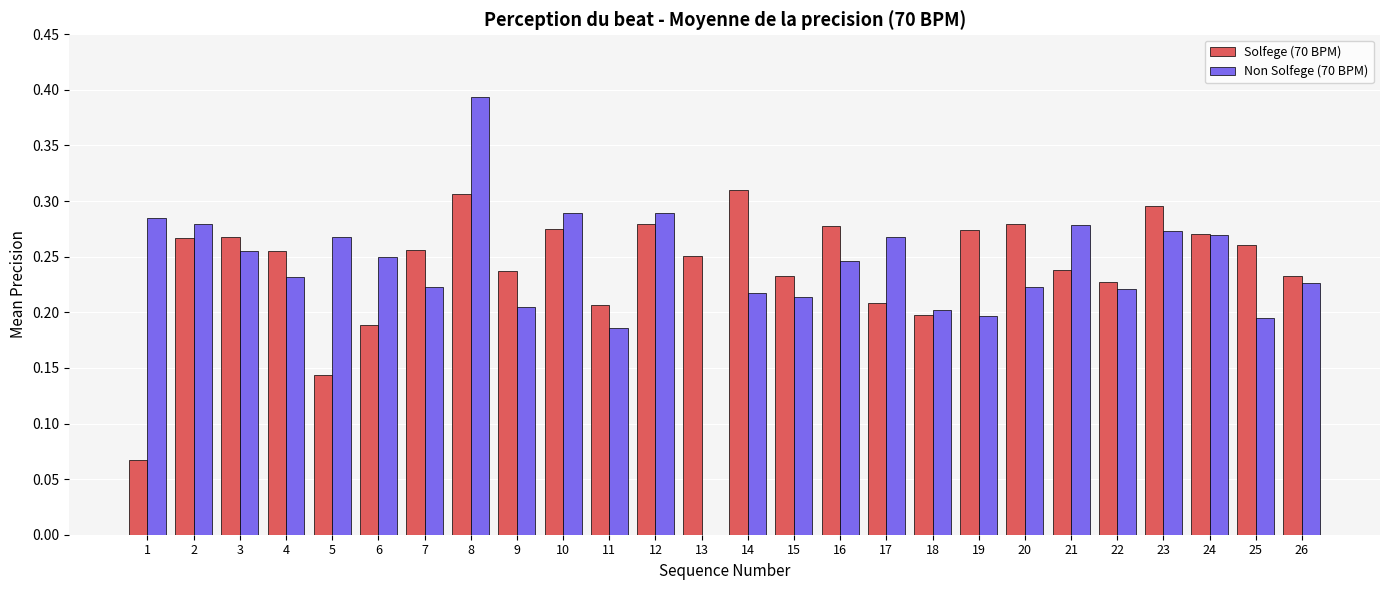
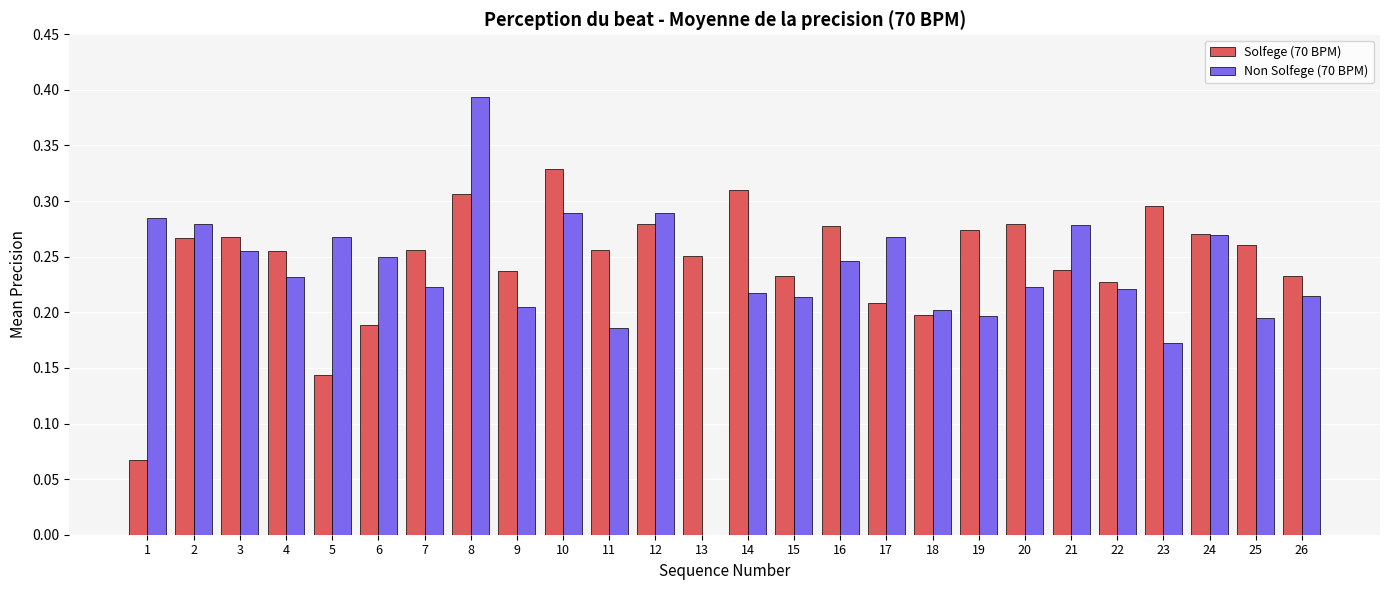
  {
    "Solfege (70 BPM)": {
      "1": 0.067,
      "2": 0.267,
      "3": 0.268,
      "4": 0.255,
      "5": 0.144,
      "6": 0.189,
      "7": 0.256,
      "8": 0.306,
      "9": 0.237,
-     "10": 0.275,
-     "11": 0.207,
+     "10": 0.329,
+     "11": 0.256,
      "12": 0.280,
      "13": 0.251,
      "14": 0.310,
      "15": 0.232,
      "16": 0.278,
      "17": 0.208,
      "18": 0.198,
      "19": 0.274,
      "20": 0.279,
      "21": 0.238,
      "22": 0.227,
      "23": 0.296,
      "24": 0.270,
      "25": 0.260,
      "26": 0.233
    },
    "Non Solfege (70 BPM)": {
      "1": 0.285,
      "2": 0.279,
      "3": 0.255,
      "4": 0.232,
      "5": 0.267,
      "6": 0.250,
      "7": 0.223,
      "8": 0.394,
      "9": 0.205,
      "10": 0.289,
      "11": 0.186,
      "12": 0.290,
      "13": 0.000,
      "14": 0.217,
      "15": 0.214,
      "16": 0.246,
      "17": 0.268,
      "18": 0.202,
      "19": 0.197,
      "20": 0.223,
      "21": 0.278,
      "22": 0.221,
-     "23": 0.273,
+     "23": 0.172,
      "24": 0.269,
      "25": 0.195,
-     "26": 0.226
+     "26": 0.215
    }
  }
